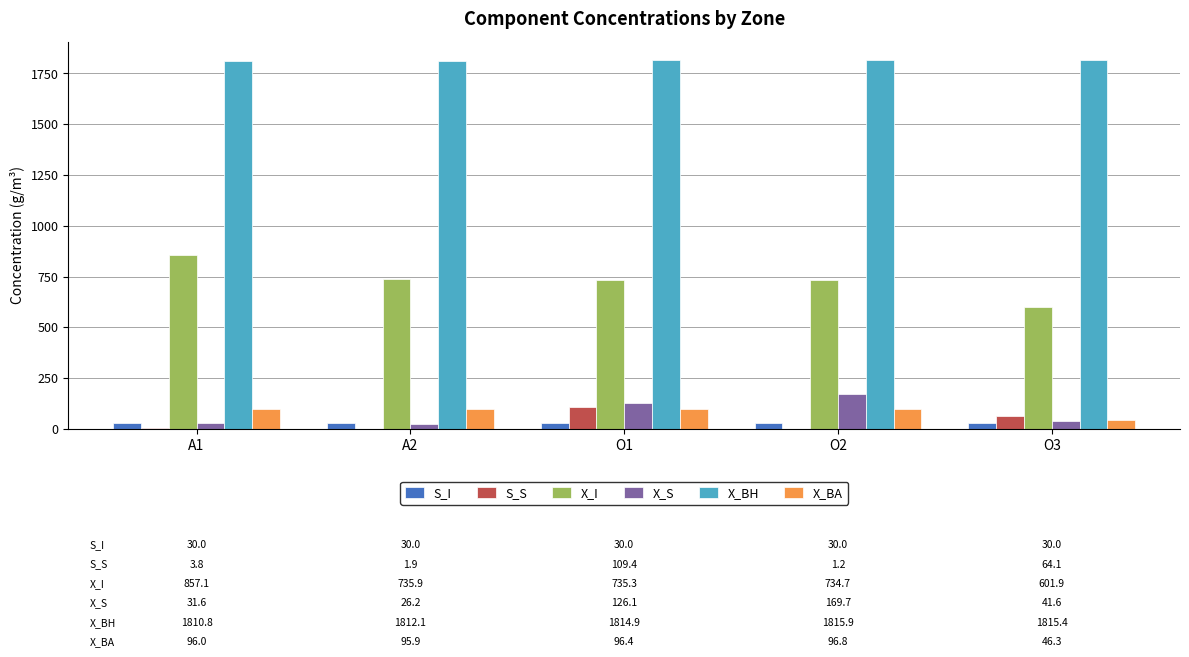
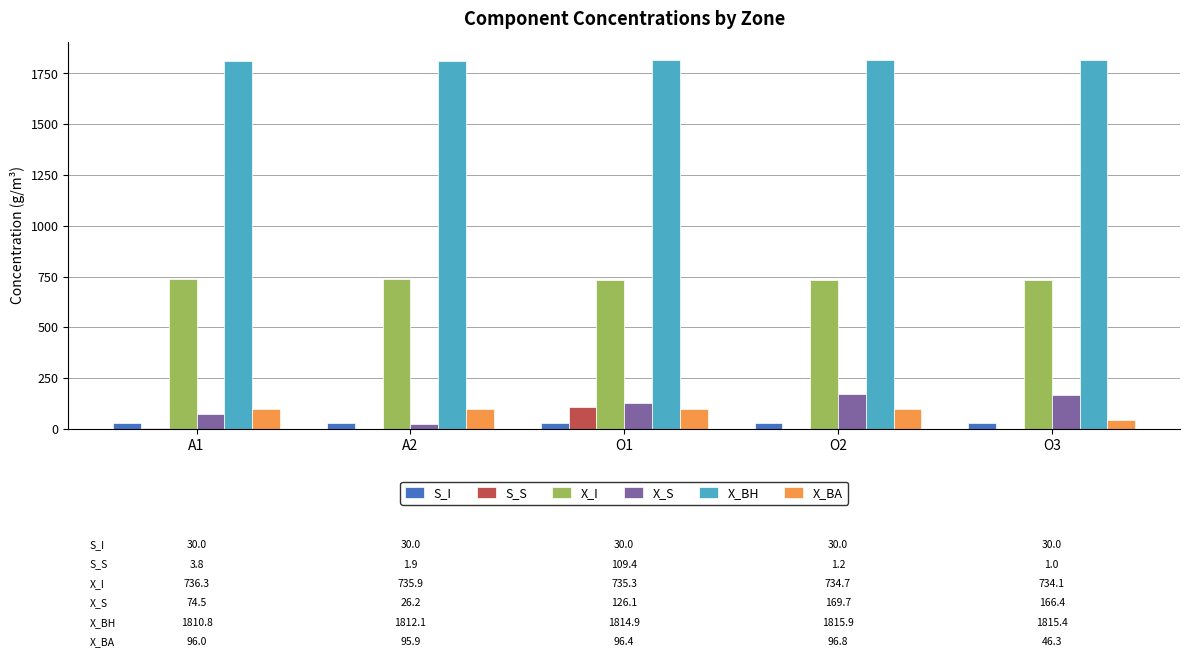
  {
    "S_S": {
-     "O3": 64.1
+     "O3": 1.0
    },
    "X_I": {
-     "A1": 857.1,
-     "O3": 601.9
+     "A1": 736.3,
+     "O3": 734.1
    },
    "X_S": {
-     "A1": 31.6,
-     "O3": 41.6
+     "A1": 74.5,
+     "O3": 166.4
    },
    "X_BA": {
      "A1": 100,
      "A2": 100,
      "O1": 100,
      "O2": 100,
      "O3": 50
    }
  }
